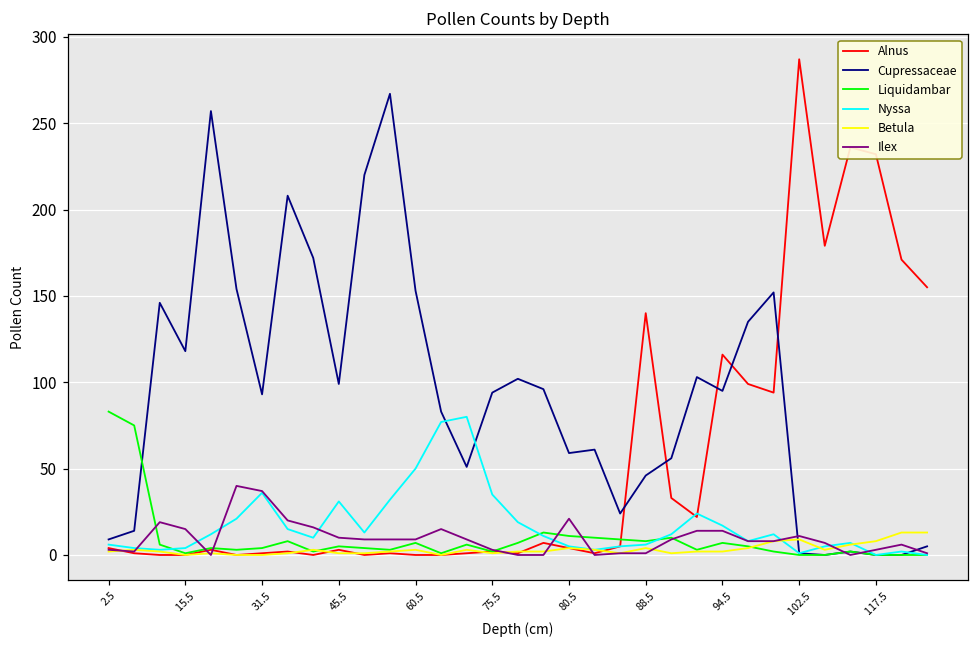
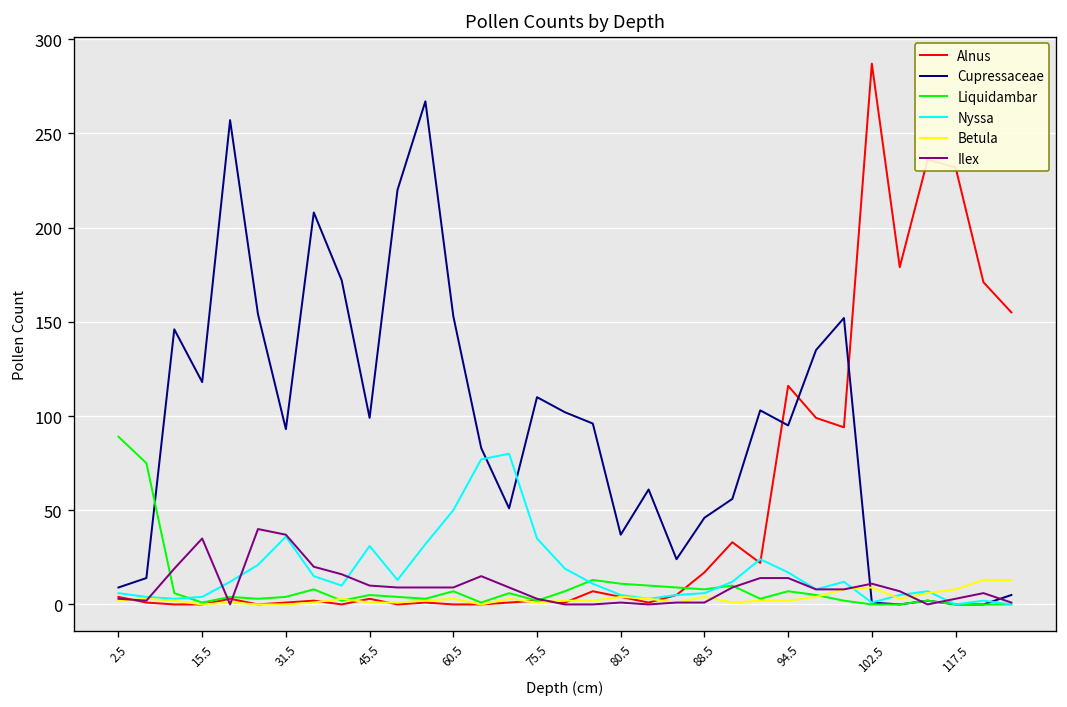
  {
    "Alnus": {
      "45.5": 3,
      "60.5": 0,
-     "88.5": 140,
+     "88.5": 17,
      "94.5": 116,
      "102.5": 287,
      "117.5": 232
    },
    "Cupressaceae": {
      "2.5": 9,
      "15.5": 118,
      "31.5": 93,
      "45.5": 99,
      "60.5": 153,
-     "75.5": 94,
-     "80.5": 59,
+     "75.5": 110,
+     "80.5": 37,
      "88.5": 46,
      "94.5": 95
    },
    "Liquidambar": {
-     "2.5": 83,
+     "2.5": 89,
      "31.5": 4,
      "45.5": 5,
      "60.5": 7,
      "80.5": 11,
      "88.5": 8,
      "94.5": 7
    },
    "Nyssa": {
      "2.5": 6,
      "15.5": 4,
      "45.5": 31,
      "60.5": 50,
      "75.5": 35,
      "88.5": 6,
      "94.5": 17
    },
    "Betula": {
      "45.5": 1,
      "60.5": 3,
      "88.5": 4,
      "94.5": 2,
      "102.5": 9,
      "117.5": 8
    },
    "Ilex": {
-     "15.5": 15,
+     "15.5": 35,
      "45.5": 10,
      "60.5": 9,
-     "80.5": 21,
+     "80.5": 1,
      "88.5": 1,
      "94.5": 14,
      "102.5": 11,
      "117.5": 3
    }
  }
